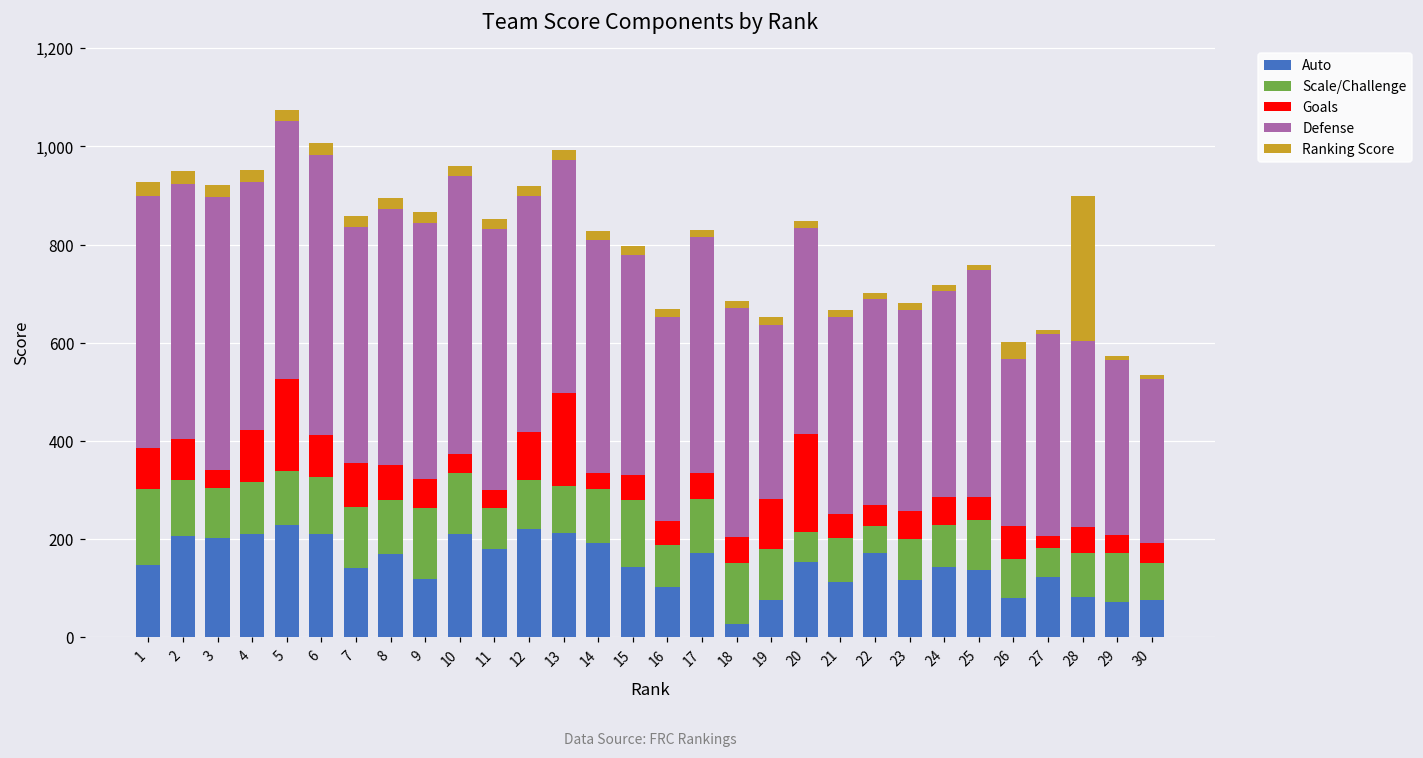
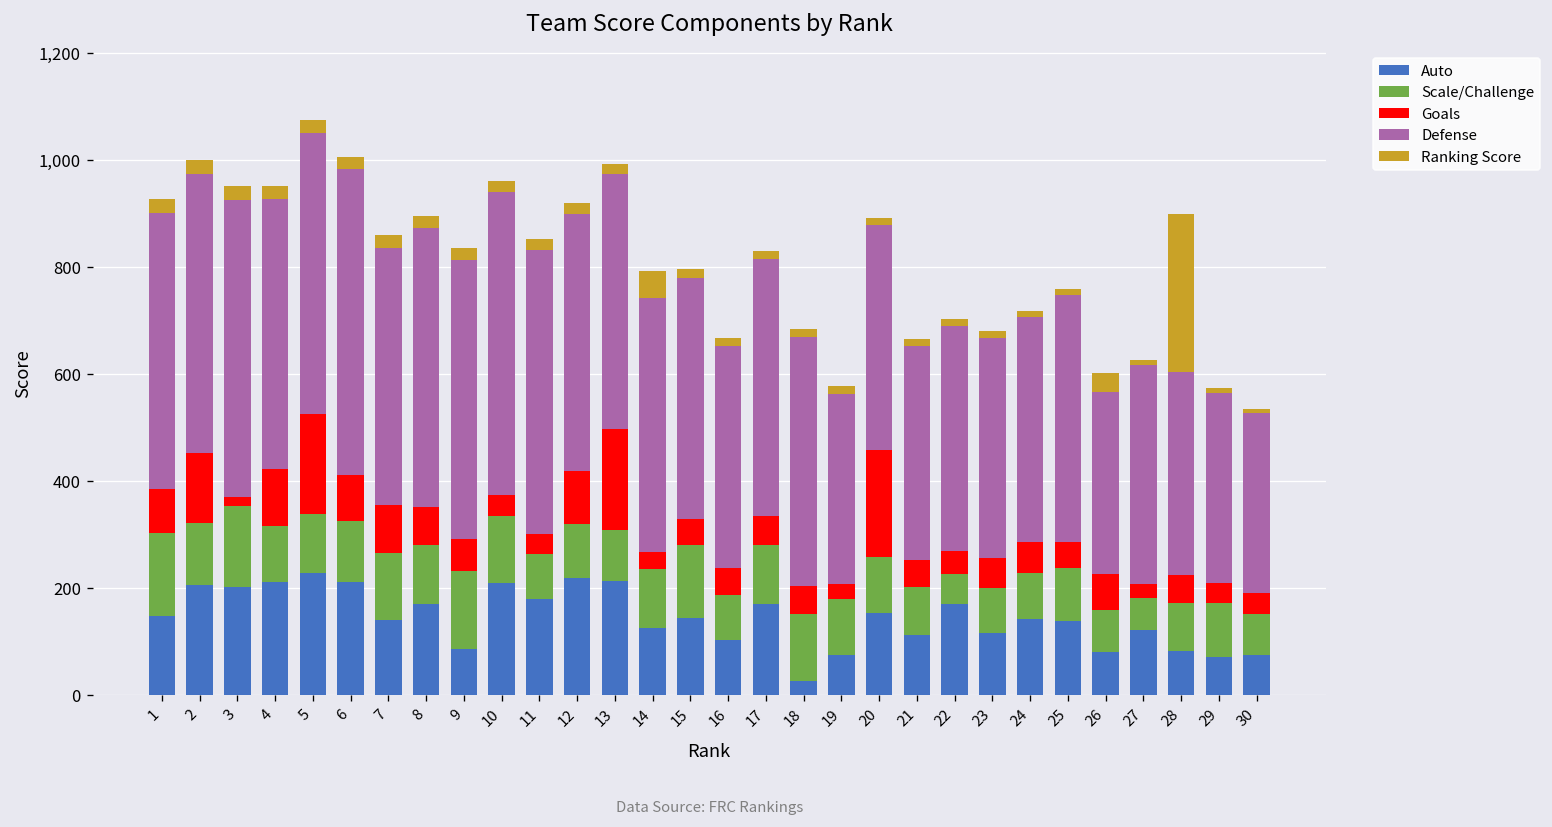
  {
    "Auto": {
      "1": 150,
      "2": 210,
      "3": 200,
      "4": 210,
      "5": 230,
      "6": 210,
      "7": 140,
      "8": 170,
-     "9": 120,
+     "9": 90,
      "10": 210,
      "11": 180,
      "12": 220,
      "13": 210,
-     "14": 190,
+     "14": 130,
      "15": 140,
      "16": 100,
      "17": 170,
      "18": 30,
      "19": 80,
      "20": 150,
      "21": 110,
      "22": 170,
      "23": 120,
      "24": 140,
      "25": 140,
      "26": 80,
      "27": 120,
      "28": 80,
      "29": 70,
      "30": 80
    },
    "Scale/Challenge": {
      "1": 160,
      "2": 120,
-     "3": 100,
+     "3": 150,
      "4": 110,
      "5": 110,
      "6": 120,
      "7": 130,
      "8": 110,
      "9": 150,
      "10": 130,
      "11": 90,
      "12": 100,
      "13": 100,
      "14": 110,
      "15": 140,
      "16": 90,
      "17": 110,
      "18": 130,
      "19": 110,
-     "20": 60,
+     "20": 110,
      "21": 90,
      "22": 60,
      "23": 90,
      "24": 90,
      "25": 100,
      "26": 80,
      "27": 60,
      "28": 90,
      "29": 100,
      "30": 80
    },
    "Goals": {
      "1": 80,
-     "2": 80,
-     "3": 40,
+     "2": 130,
+     "3": 20,
      "4": 110,
      "5": 190,
      "6": 90,
      "7": 90,
      "8": 70,
      "9": 60,
      "10": 40,
      "11": 40,
      "12": 100,
      "13": 190,
      "14": 30,
      "15": 50,
      "16": 50,
      "17": 50,
      "18": 50,
-     "19": 100,
+     "19": 30,
      "20": 200,
      "21": 50,
      "22": 40,
      "23": 60,
      "24": 60,
      "25": 50,
      "26": 70,
      "27": 30,
      "28": 50,
      "29": 40,
      "30": 40
    },
    "Defense": {
      "1": 520,
      "2": 520,
      "3": 560,
      "4": 510,
      "5": 530,
      "6": 570,
      "7": 480,
      "8": 520,
      "9": 520,
      "10": 570,
      "11": 530,
      "12": 480,
      "13": 480,
      "14": 480,
      "15": 450,
      "16": 420,
      "17": 480,
      "18": 470,
      "19": 360,
      "20": 420,
      "21": 400,
      "22": 420,
      "23": 410,
      "24": 420,
      "25": 460,
      "26": 340,
      "27": 410,
      "28": 380,
      "29": 360,
      "30": 340
    },
    "Ranking Score": {
      "1": 30,
      "2": 30,
      "3": 30,
      "4": 30,
      "5": 20,
      "6": 20,
      "7": 20,
      "8": 20,
      "9": 20,
      "10": 20,
      "11": 20,
      "12": 20,
      "13": 20,
-     "14": 20,
+     "14": 50,
      "15": 20,
      "16": 20,
      "17": 20,
      "18": 20,
      "19": 20,
      "20": 10,
      "21": 10,
      "22": 10,
      "23": 10,
      "24": 10,
      "25": 10,
      "26": 40,
      "27": 10,
      "28": 290,
      "29": 10,
      "30": 10
    }
  }
